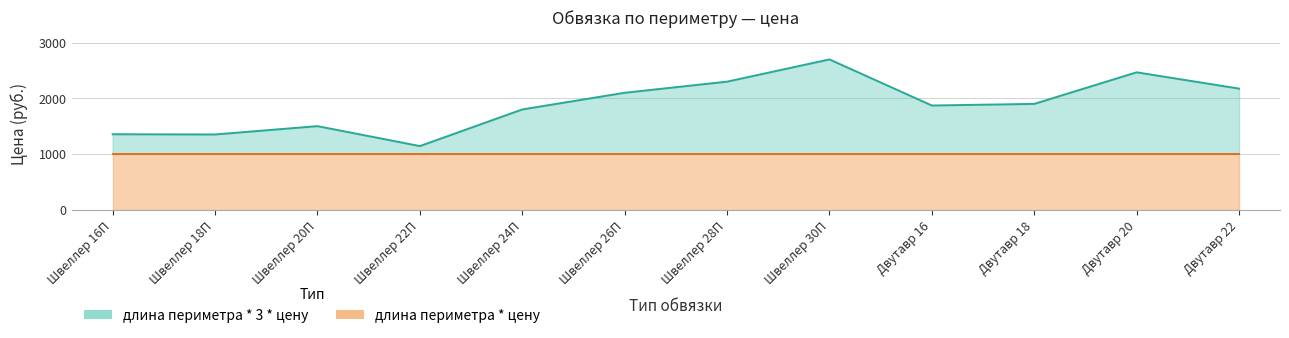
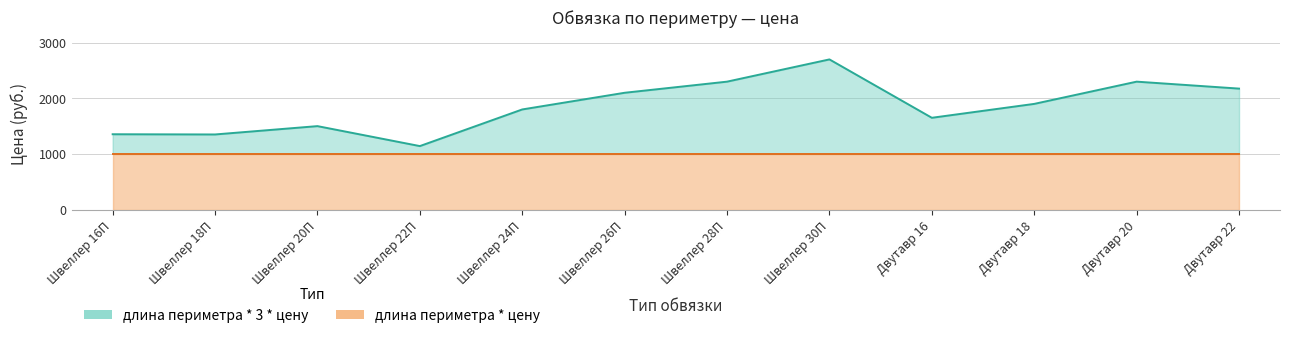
  {
    "длина периметра * 3 * цену": {
      "Швеллер 16П": 1400,
      "Швеллер 18П": 1400,
      "Швеллер 20П": 1500,
      "Швеллер 22П": 1100,
      "Швеллер 24П": 1800,
      "Швеллер 26П": 2100,
      "Швеллер 28П": 2300,
      "Швеллер 30П": 2700,
-     "Двутавр 16": 1900,
+     "Двутавр 16": 1700,
      "Двутавр 18": 1900,
-     "Двутавр 20": 2500,
+     "Двутавр 20": 2300,
      "Двутавр 22": 2200
    },
    "длина периметра * цену": {
      "Швеллер 16П": 1000,
      "Швеллер 18П": 1000,
      "Швеллер 20П": 1000,
      "Швеллер 22П": 1000,
      "Швеллер 24П": 1000,
      "Швеллер 26П": 1000,
      "Швеллер 28П": 1000,
      "Швеллер 30П": 1000,
      "Двутавр 16": 1000,
      "Двутавр 18": 1000,
      "Двутавр 20": 1000,
      "Двутавр 22": 1000
    }
  }
